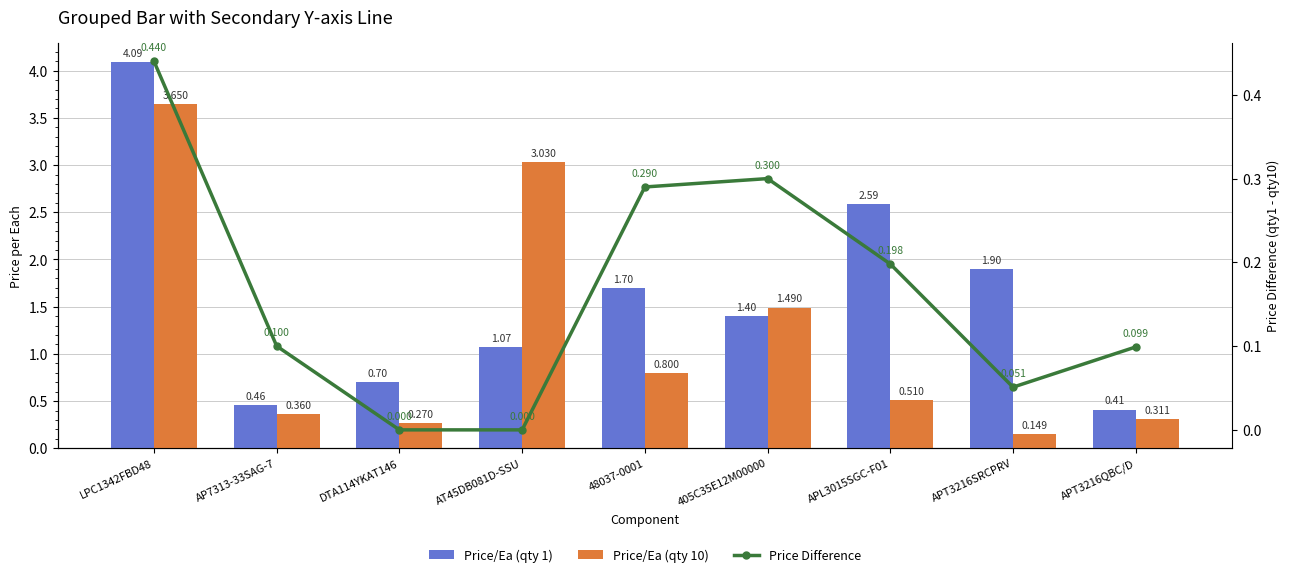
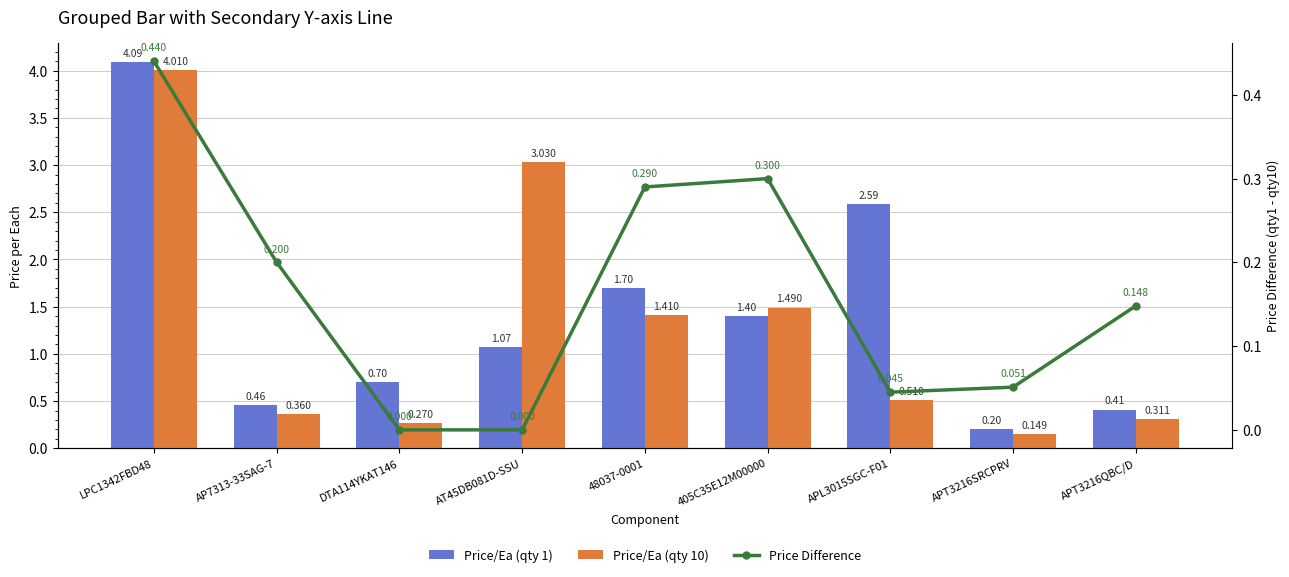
  {
    "Price/Ea (qty 1)": {
      "LPC1342FBD48": 4.09,
      "AP7313-33SAG-7": 0.46,
      "DTA114YKAT146": 0.70,
      "AT45DB081D-SSU": 1.07,
      "48037-0001": 1.70,
      "405C35E12M00000": 1.40,
      "APL3015SGC-F01": 2.59,
-     "APT3216SRCPRV": 1.90,
+     "APT3216SRCPRV": 0.20,
      "APT3216QBC/D": 0.41
    },
    "Price/Ea (qty 10)": {
-     "LPC1342FBD48": 3.650,
+     "LPC1342FBD48": 4.010,
      "AP7313-33SAG-7": 0.360,
      "DTA114YKAT146": 0.270,
      "AT45DB081D-SSU": 3.030,
-     "48037-0001": 0.800,
+     "48037-0001": 1.410,
      "405C35E12M00000": 1.490,
      "APL3015SGC-F01": 0.510,
      "APT3216SRCPRV": 0.149,
      "APT3216QBC/D": 0.311
    },
    "Price Difference": {
      "LPC1342FBD48": 0.440,
-     "AP7313-33SAG-7": 0.100,
+     "AP7313-33SAG-7": 0.200,
      "DTA114YKAT146": 0.000,
      "AT45DB081D-SSU": 0.000,
      "48037-0001": 0.290,
      "405C35E12M00000": 0.300,
-     "APL3015SGC-F01": 0.198,
+     "APL3015SGC-F01": 0.045,
      "APT3216SRCPRV": 0.051,
-     "APT3216QBC/D": 0.099
+     "APT3216QBC/D": 0.148
    }
  }
